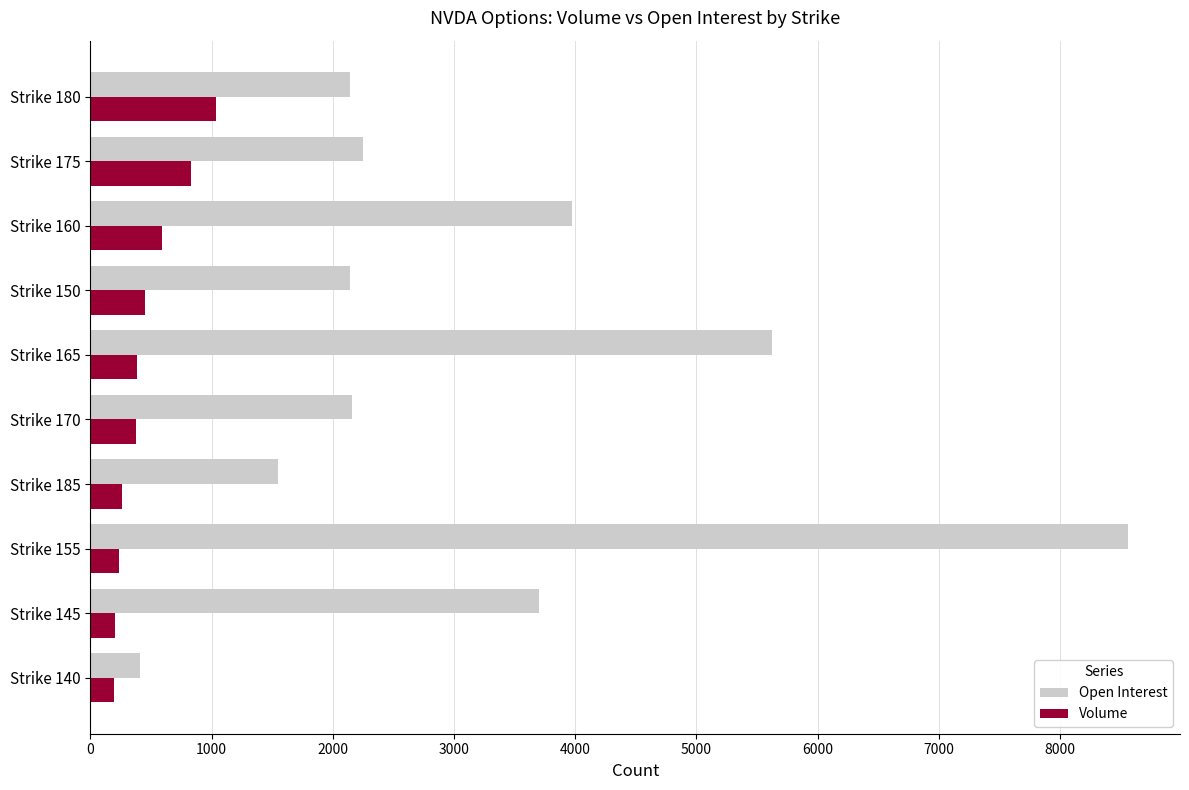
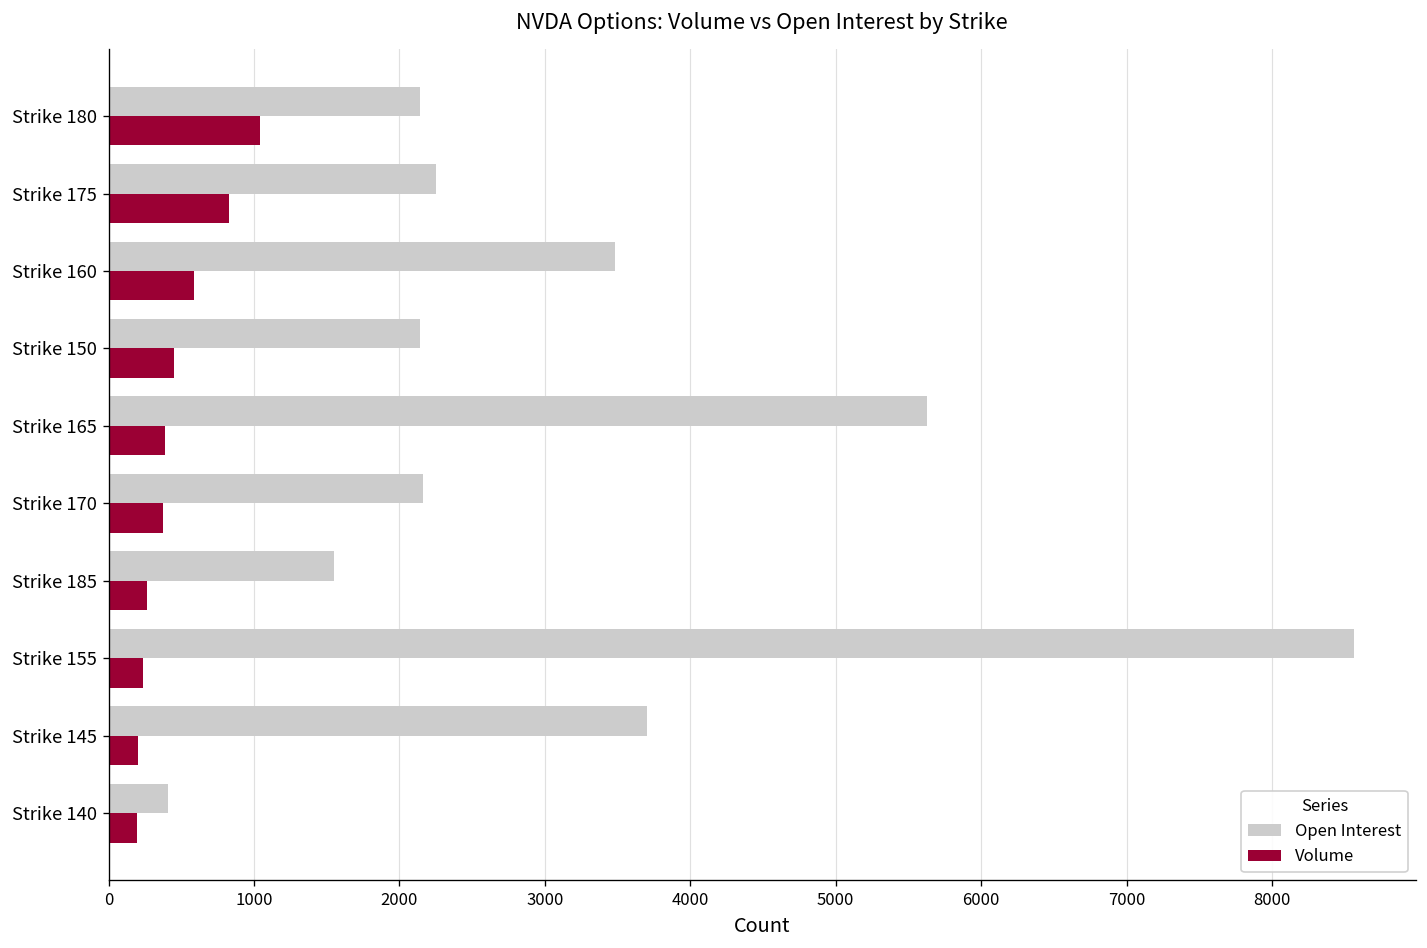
  {
    "Open Interest": {
      "Strike 180": 2140,
      "Strike 175": 2250,
-     "Strike 160": 3970,
+     "Strike 160": 3480,
      "Strike 150": 2140,
      "Strike 165": 5630,
      "Strike 170": 2160,
      "Strike 185": 1550,
      "Strike 155": 8560,
      "Strike 145": 3700,
      "Strike 140": 410
    },
    "Volume": {
      "Strike 180": 1040,
      "Strike 175": 830,
      "Strike 160": 590,
      "Strike 150": 450,
      "Strike 165": 390,
      "Strike 170": 370,
      "Strike 185": 260,
      "Strike 155": 240,
      "Strike 145": 200,
      "Strike 140": 200
    }
  }
